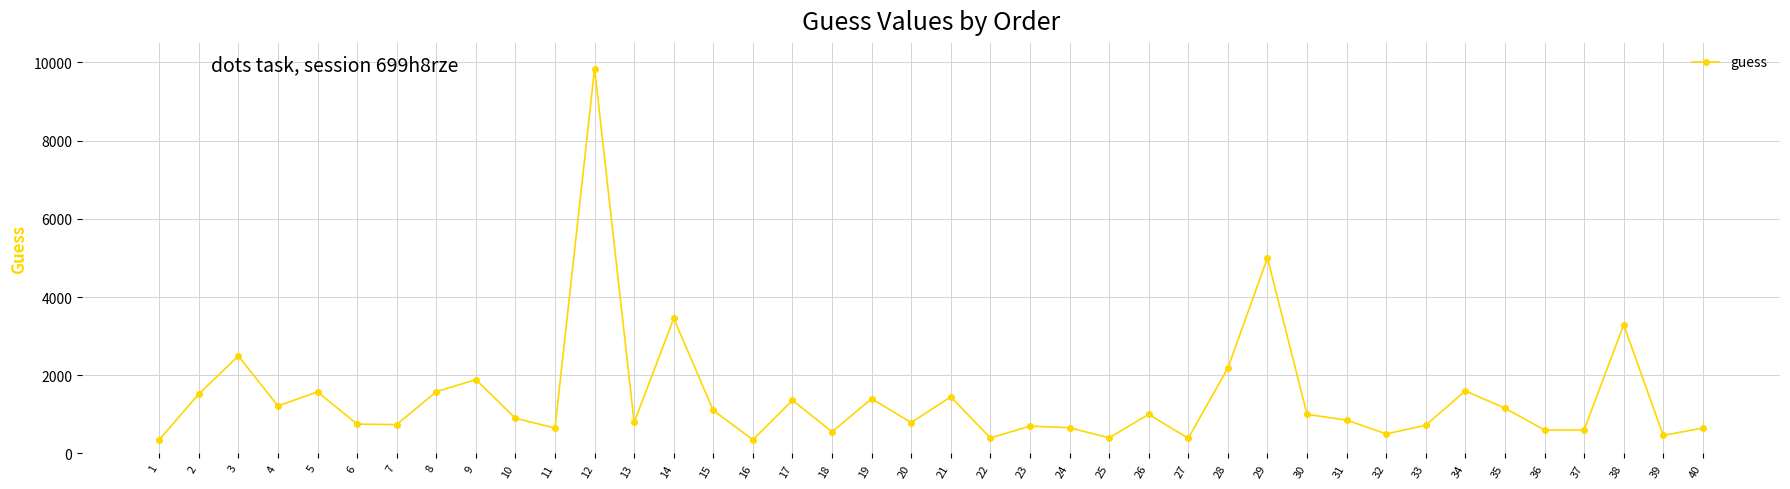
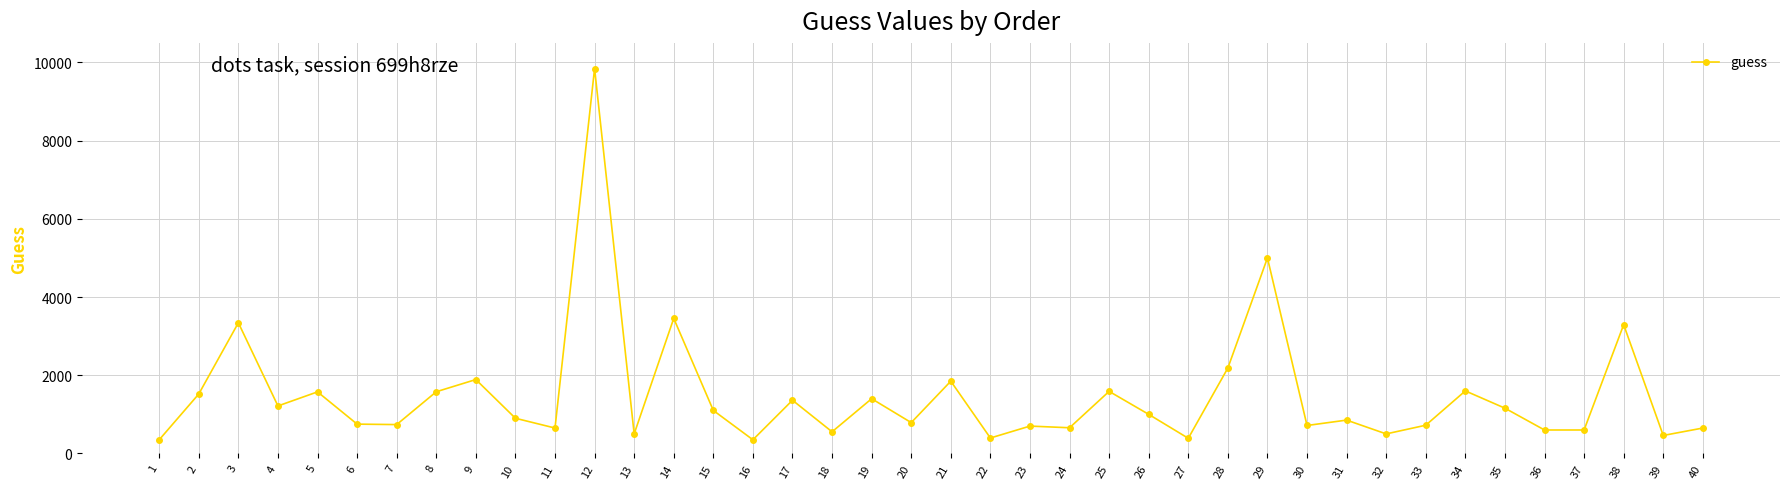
  {
    "1": 400,
    "2": 1500,
-   "3": 2500,
+   "3": 3300,
    "4": 1200,
    "5": 1600,
    "6": 800,
    "7": 700,
    "8": 1600,
    "9": 1900,
    "10": 900,
    "11": 700,
    "12": 9800,
-   "13": 800,
+   "13": 500,
    "14": 3500,
    "15": 1100,
    "16": 400,
    "17": 1400,
    "18": 600,
    "19": 1400,
    "20": 800,
-   "21": 1500,
+   "21": 1800,
    "22": 400,
    "23": 700,
    "24": 700,
-   "25": 400,
+   "25": 1600,
    "26": 1000,
    "27": 400,
    "28": 2200,
    "29": 5000,
-   "30": 1000,
+   "30": 700,
    "31": 900,
    "32": 500,
    "33": 700,
    "34": 1600,
    "35": 1200,
    "36": 600,
    "37": 600,
    "38": 3300,
    "39": 500,
    "40": 700
  }
